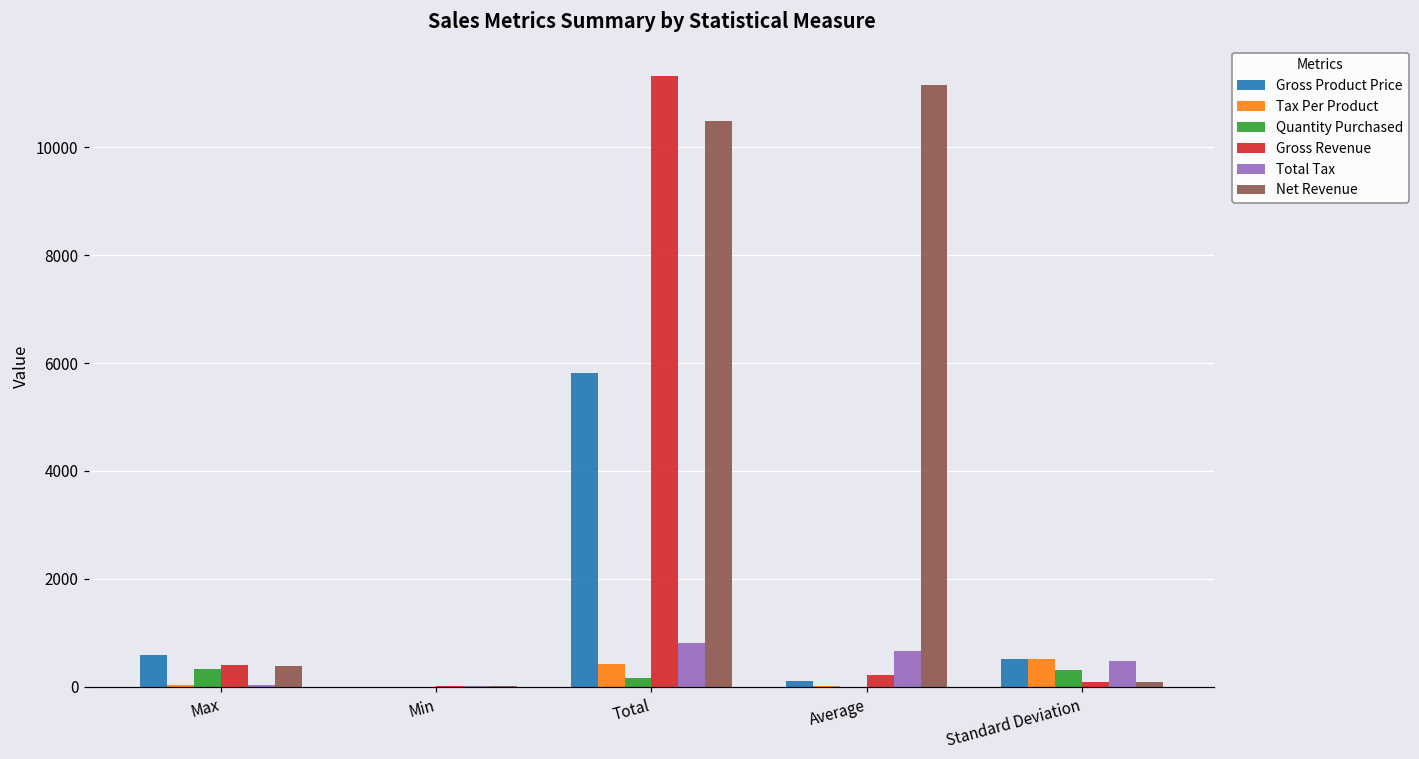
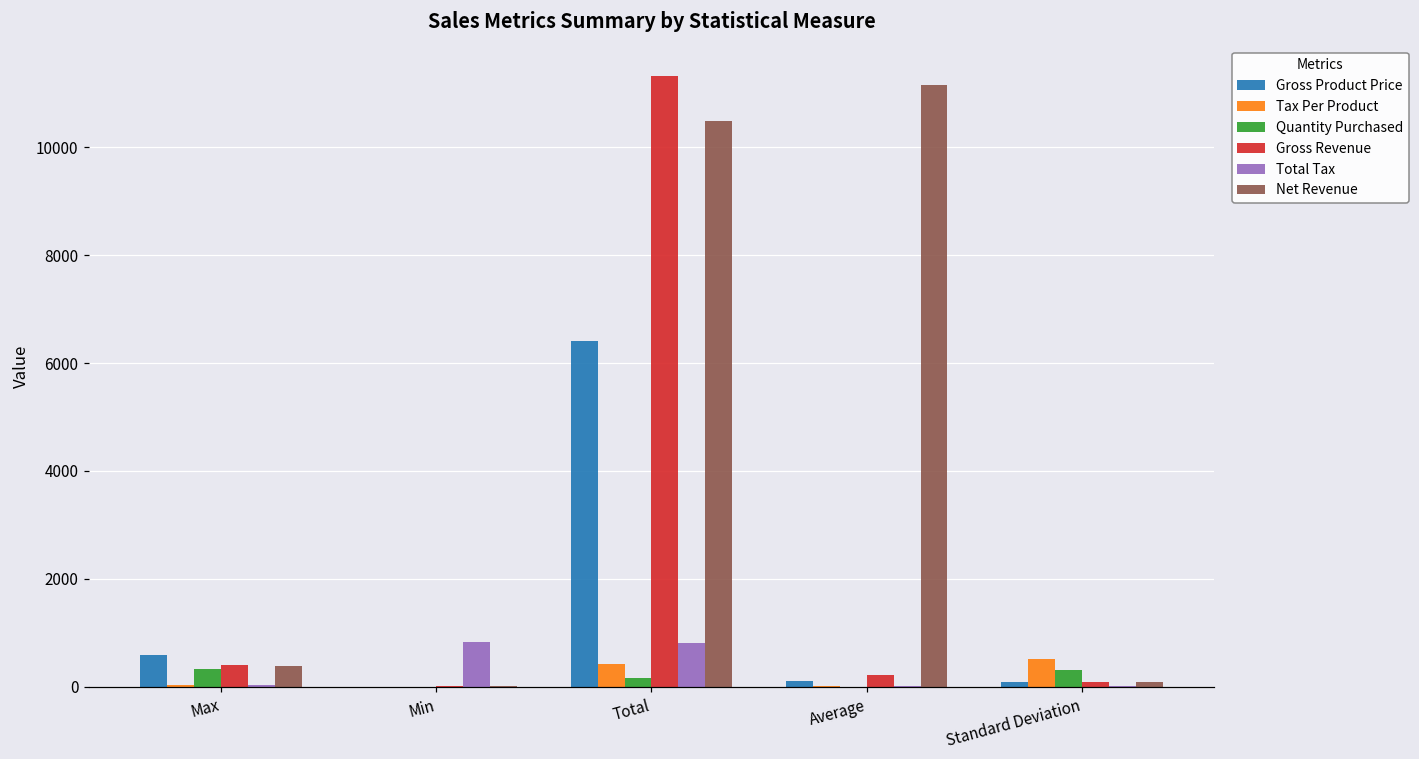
  {
    "Gross Product Price": {
      "Max": 600,
-     "Total": 5800,
+     "Total": 6400,
      "Average": 100,
-     "Standard Deviation": 500
+     "Standard Deviation": 100
    },
    "Tax Per Product": {
      "Total": 400,
      "Standard Deviation": 500
    },
    "Quantity Purchased": {
      "Max": 300,
      "Total": 200,
      "Standard Deviation": 300
    },
    "Gross Revenue": {
      "Max": 400,
      "Total": 11300,
      "Average": 200,
      "Standard Deviation": 100
    },
    "Total Tax": {
-     "Min": 0,
+     "Min": 800,
      "Total": 800,
-     "Average": 700,
-     "Standard Deviation": 500
+     "Average": 0,
+     "Standard Deviation": 0
    },
    "Net Revenue": {
      "Max": 400,
      "Total": 10500,
      "Average": 11100,
      "Standard Deviation": 100
    }
  }
